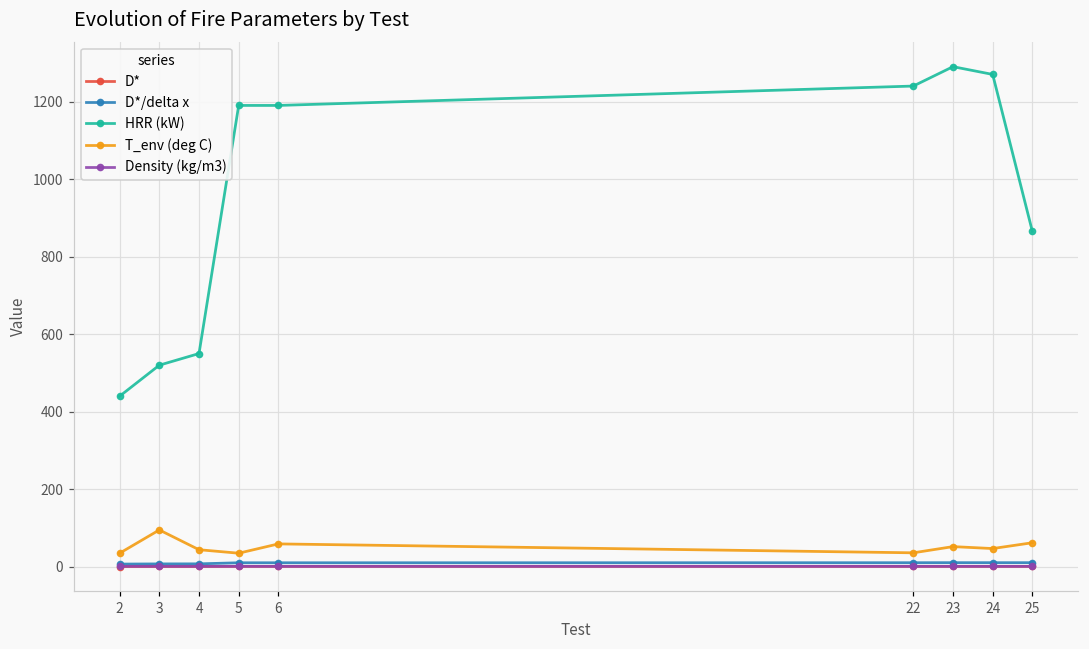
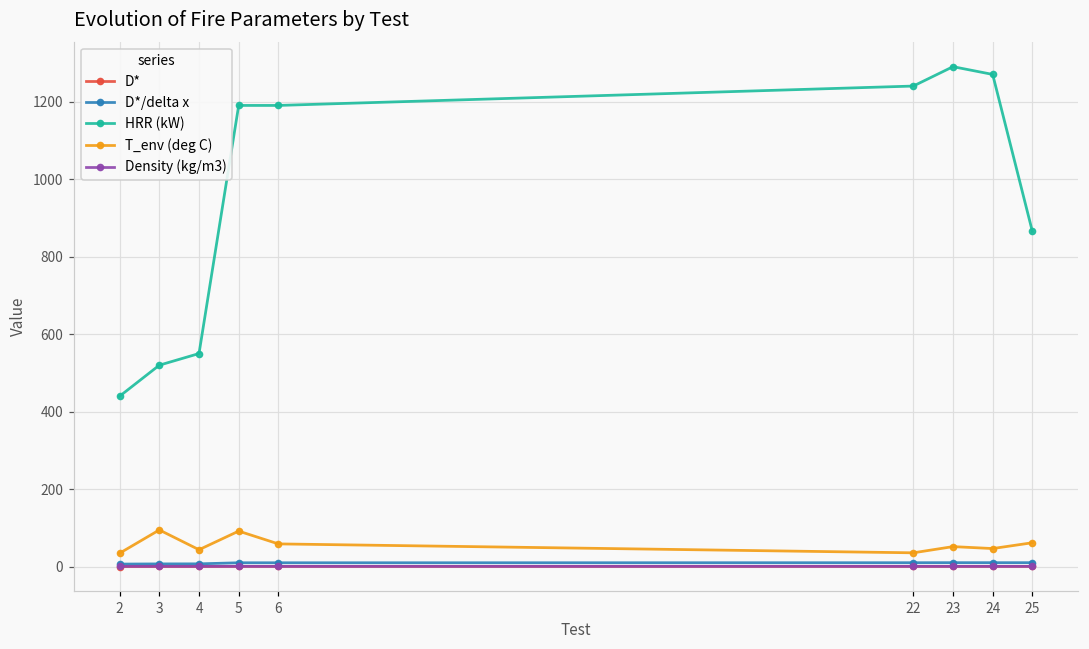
  {
    "Density (kg/m3)": {
      "5": 0,
      "6": 0,
      "22": 0,
      "23": 0,
      "24": 0,
      "25": 0
    },
    "D*/delta x": {
      "5": 10,
      "6": 10,
      "22": 10,
      "23": 10,
      "24": 10,
      "25": 10
    },
    "HRR (kW)": {
      "2": 440,
      "3": 520,
      "4": 550,
      "5": 1190,
      "6": 1190,
      "22": 1240,
      "23": 1290,
      "24": 1270,
      "25": 870
    },
    "T_env (deg C)": {
      "2": 40,
      "3": 100,
      "4": 40,
-     "5": 40,
+     "5": 90,
      "6": 60,
      "22": 40,
      "23": 50,
      "24": 50,
      "25": 60
    }
  }
